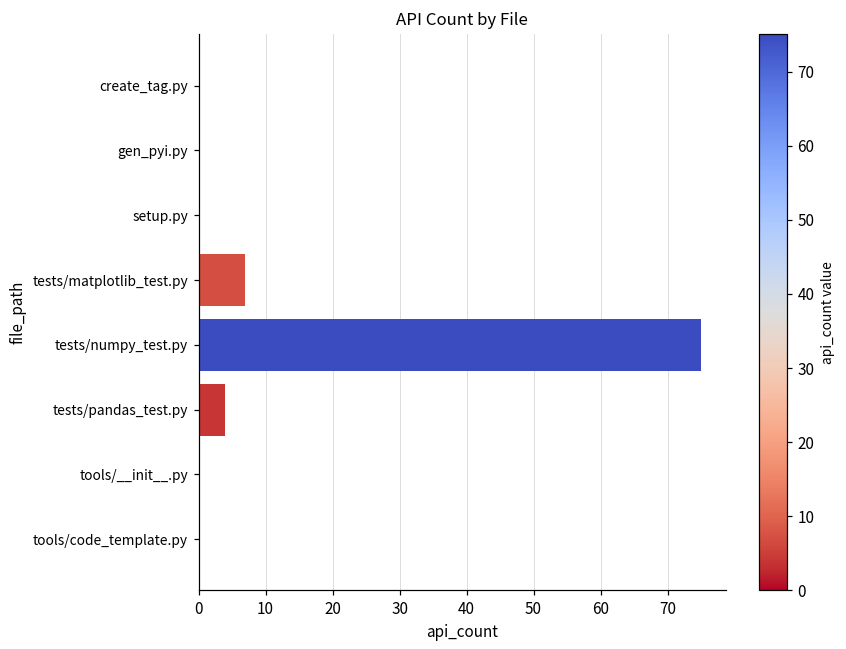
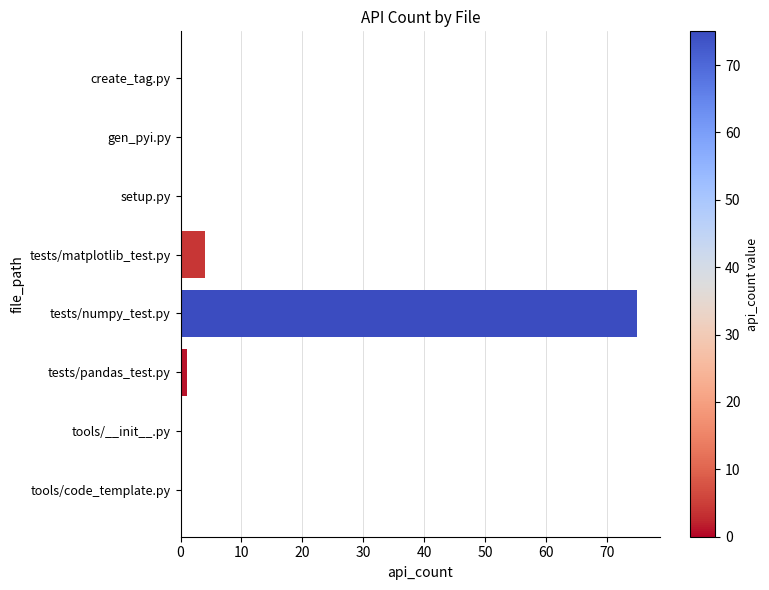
  {
    "create_tag.py": 0,
    "gen_pyi.py": 0,
    "setup.py": 0,
-   "tests/matplotlib_test.py": 7,
+   "tests/matplotlib_test.py": 4,
    "tests/numpy_test.py": 75,
-   "tests/pandas_test.py": 4,
+   "tests/pandas_test.py": 1,
    "tools/__init__.py": 0,
    "tools/code_template.py": 0
  }
